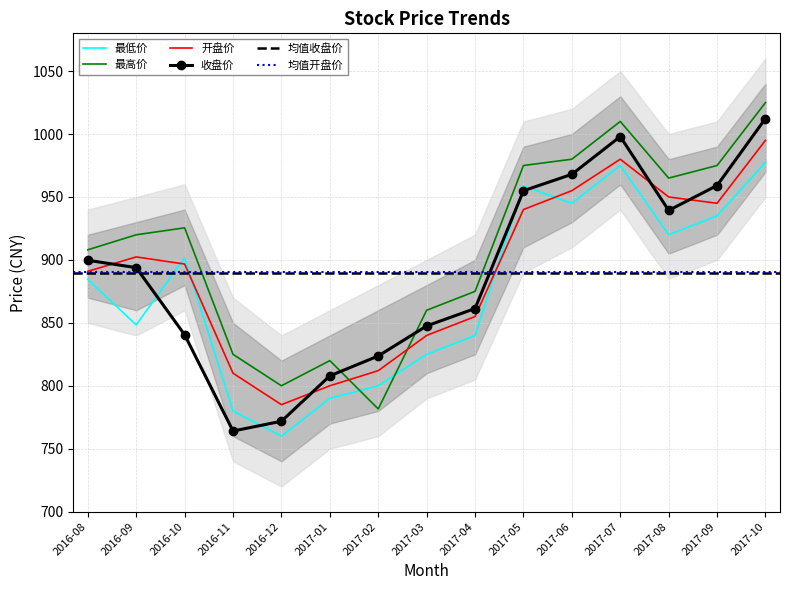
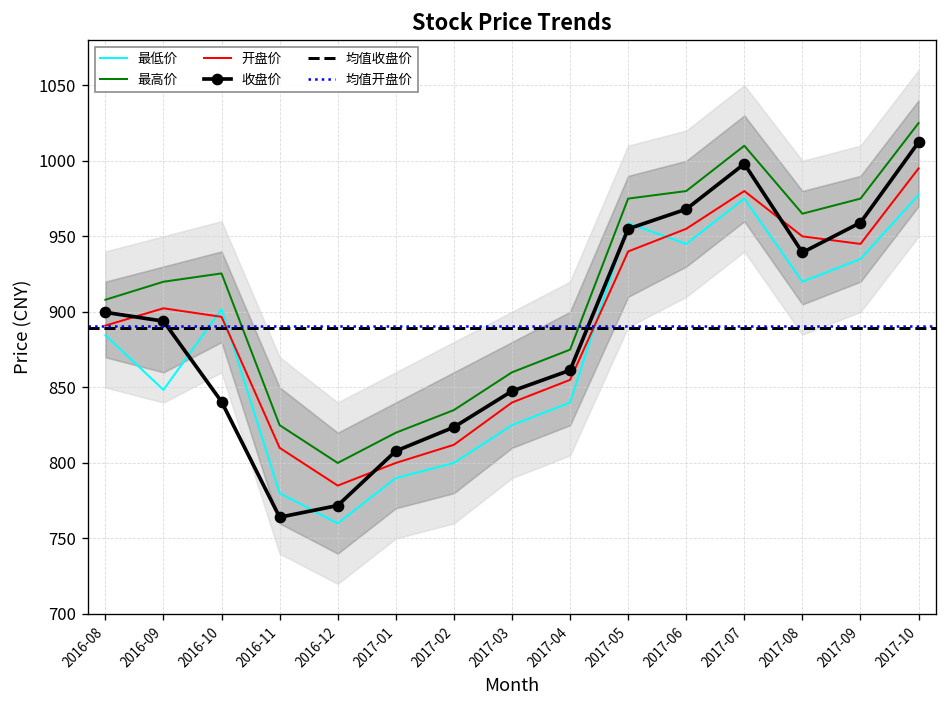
  {
    "最低价": {
      "2016-08": 885,
      "2016-09": 848,
      "2016-10": 902,
      "2016-11": 780,
      "2016-12": 760,
      "2017-01": 790,
      "2017-02": 800,
      "2017-03": 825,
      "2017-04": 840,
      "2017-05": 959,
      "2017-06": 945,
      "2017-07": 975,
      "2017-08": 920,
      "2017-09": 935,
      "2017-10": 977
    },
    "最高价": {
      "2016-08": 908,
      "2016-09": 920,
      "2016-10": 925,
      "2016-11": 825,
      "2016-12": 800,
      "2017-01": 820,
-     "2017-02": 782,
+     "2017-02": 835,
      "2017-03": 860,
      "2017-04": 875,
      "2017-05": 975,
      "2017-06": 980,
      "2017-07": 1010,
      "2017-08": 965,
      "2017-09": 975,
      "2017-10": 1025
    },
    "开盘价": {
      "2016-08": 891,
      "2016-09": 902,
      "2016-10": 897,
      "2016-11": 810,
      "2016-12": 785,
      "2017-01": 800,
      "2017-02": 812,
      "2017-03": 840,
      "2017-04": 855,
      "2017-05": 940,
      "2017-06": 955,
      "2017-07": 980,
      "2017-08": 950,
      "2017-09": 945,
      "2017-10": 995
    },
    "收盘价": {
      "2016-08": 900,
      "2016-09": 894,
      "2016-10": 841,
      "2016-11": 764,
      "2016-12": 772,
      "2017-01": 808,
      "2017-02": 824,
      "2017-03": 848,
      "2017-04": 861,
      "2017-05": 955,
      "2017-06": 968,
      "2017-07": 998,
      "2017-08": 939,
      "2017-09": 959,
      "2017-10": 1012
    }
  }
